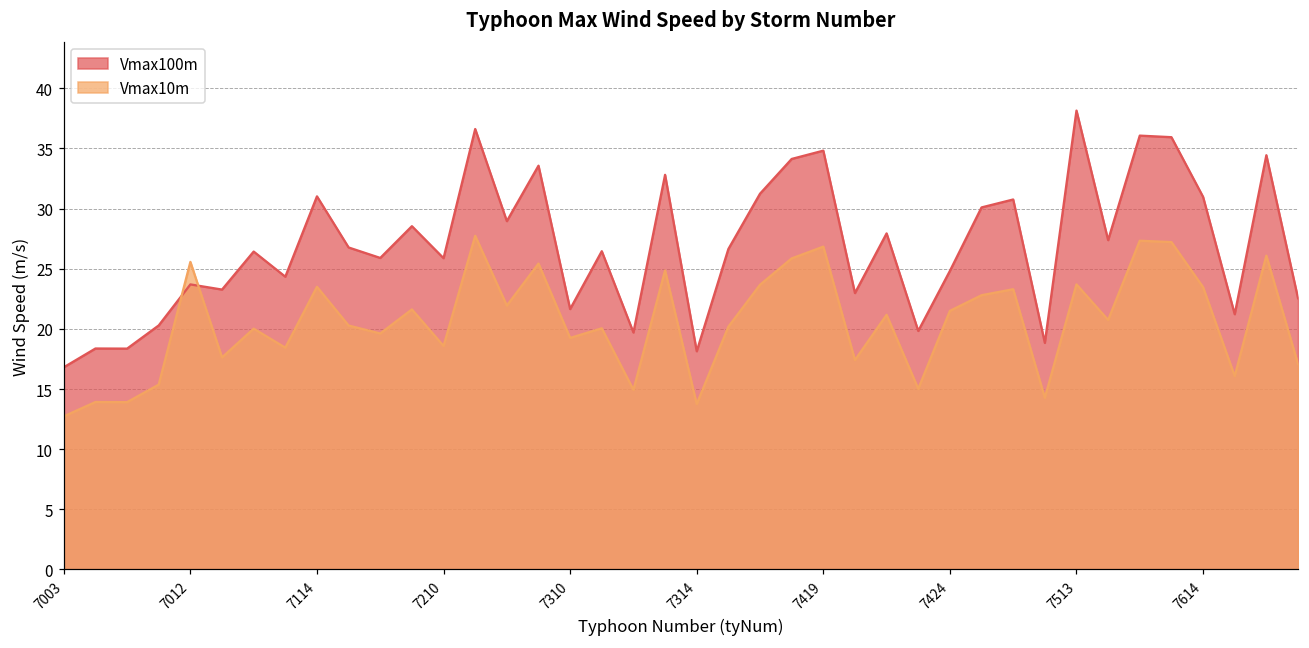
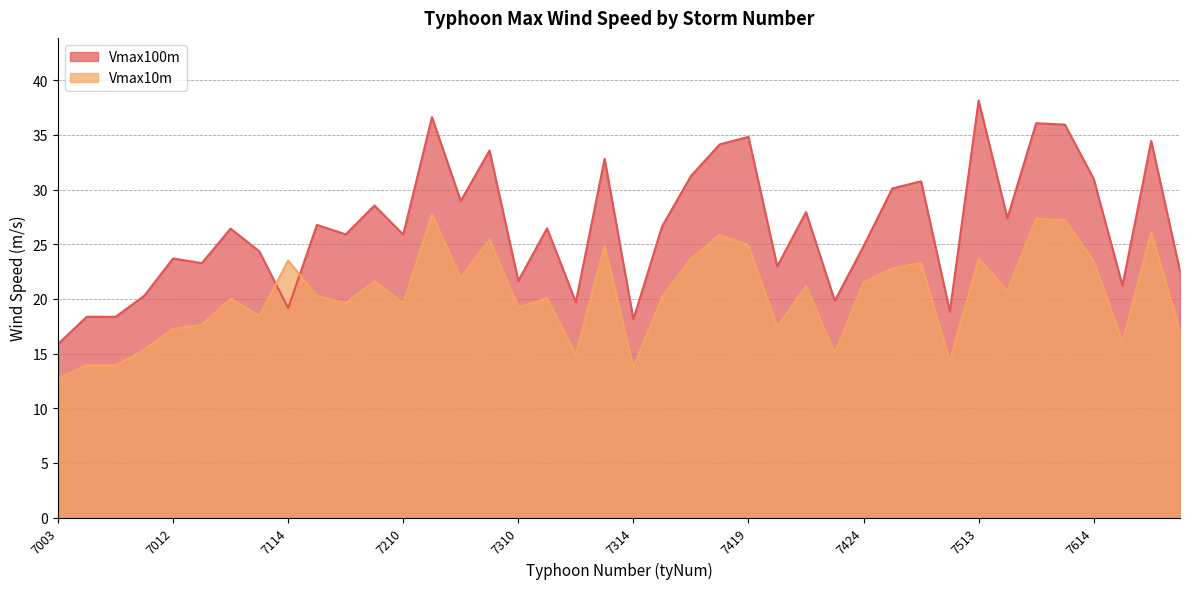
  {
    "Vmax100m": {
-     "7003": 16.8,
+     "7003": 15.9,
      "7012": 23.7,
-     "7114": 31.0,
+     "7114": 19.2,
      "7210": 25.9,
      "7310": 21.7,
      "7314": 18.1,
      "7419": 34.8,
      "7424": 24.8,
      "7513": 38.2,
      "7614": 31.0
    },
    "Vmax10m": {
      "7003": 12.7,
-     "7012": 25.6,
+     "7012": 17.3,
      "7114": 23.5,
-     "7210": 18.6,
+     "7210": 19.6,
      "7310": 19.3,
      "7314": 13.8,
-     "7419": 26.8,
+     "7419": 24.9,
      "7424": 21.5,
      "7513": 23.7,
      "7614": 23.5
    }
  }
